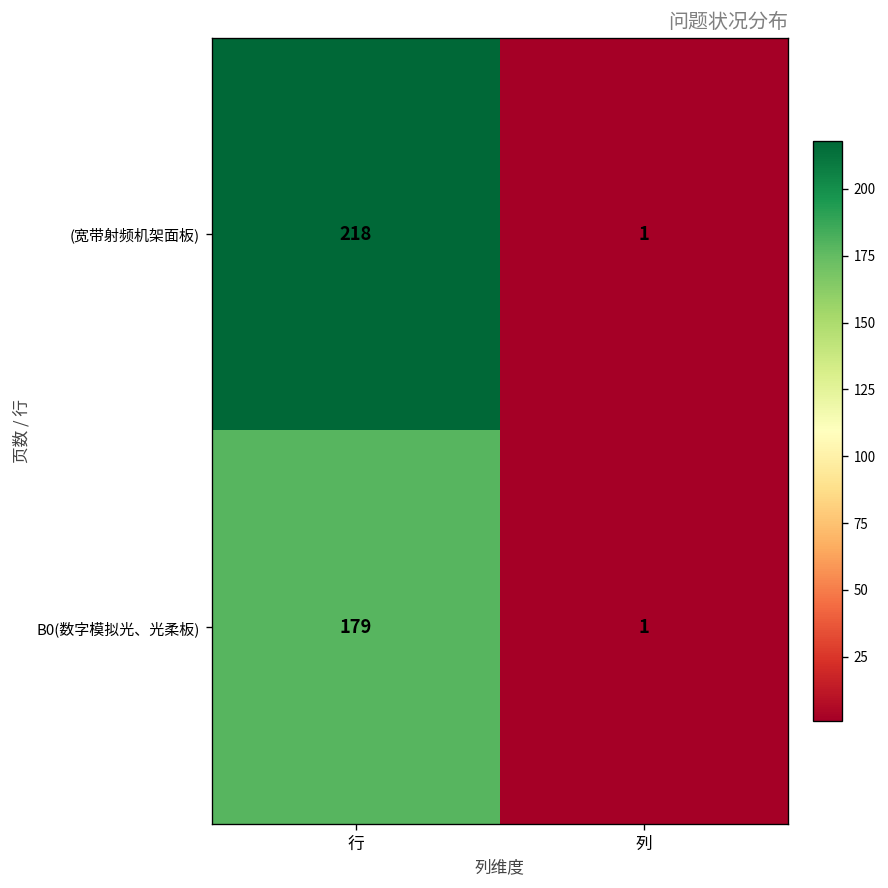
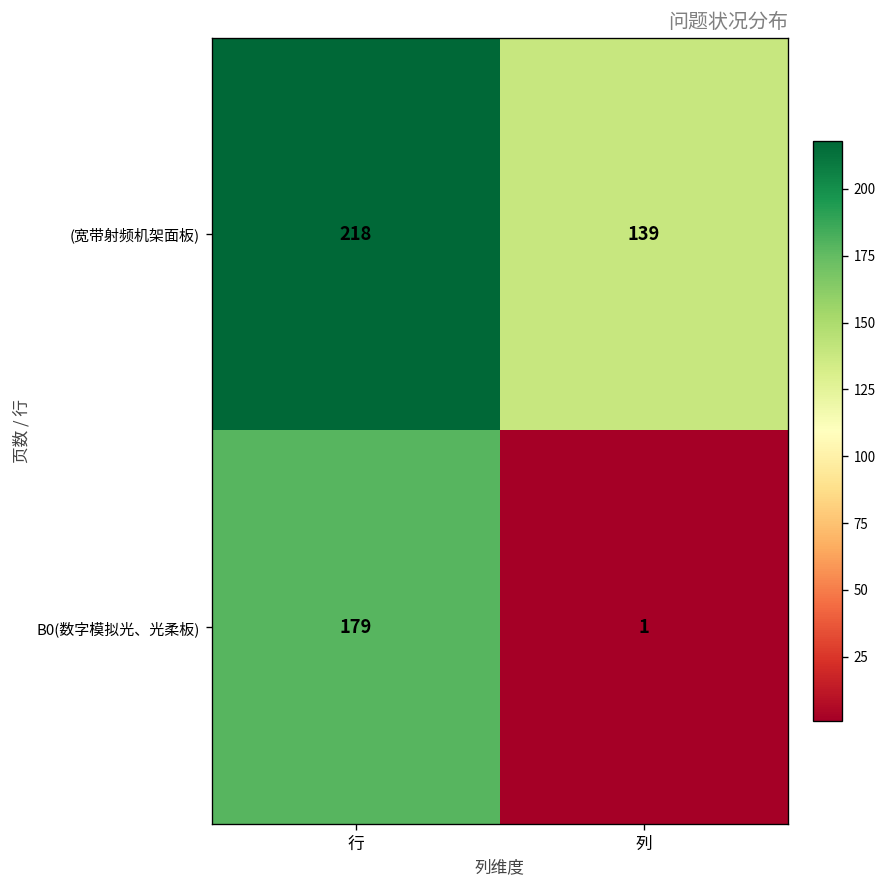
  {
    "(宽带射频机架面板)": {
      "行": 218,
-     "列": 1
+     "列": 139
    },
    "B0(数字模拟光、光柔板)": {
      "行": 179,
      "列": 1
    }
  }
